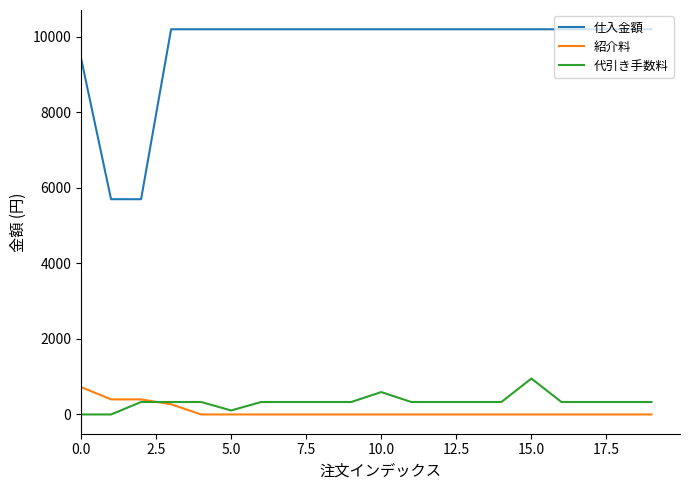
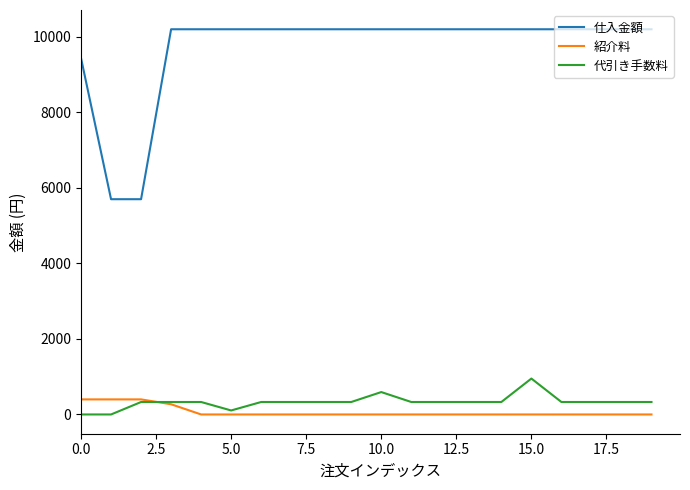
  {
    "仕入金額": {
      "0.0": 9400,
      "5.0": 10200,
      "10.0": 10200,
      "15.0": 10200
    },
    "紹介料": {
-     "0.0": 700,
+     "0.0": 400,
      "5.0": 0,
      "10.0": 0,
      "15.0": 0
    },
    "代引き手数料": {
      "0.0": 0,
      "5.0": 100,
      "10.0": 600,
      "15.0": 1000
    }
  }
